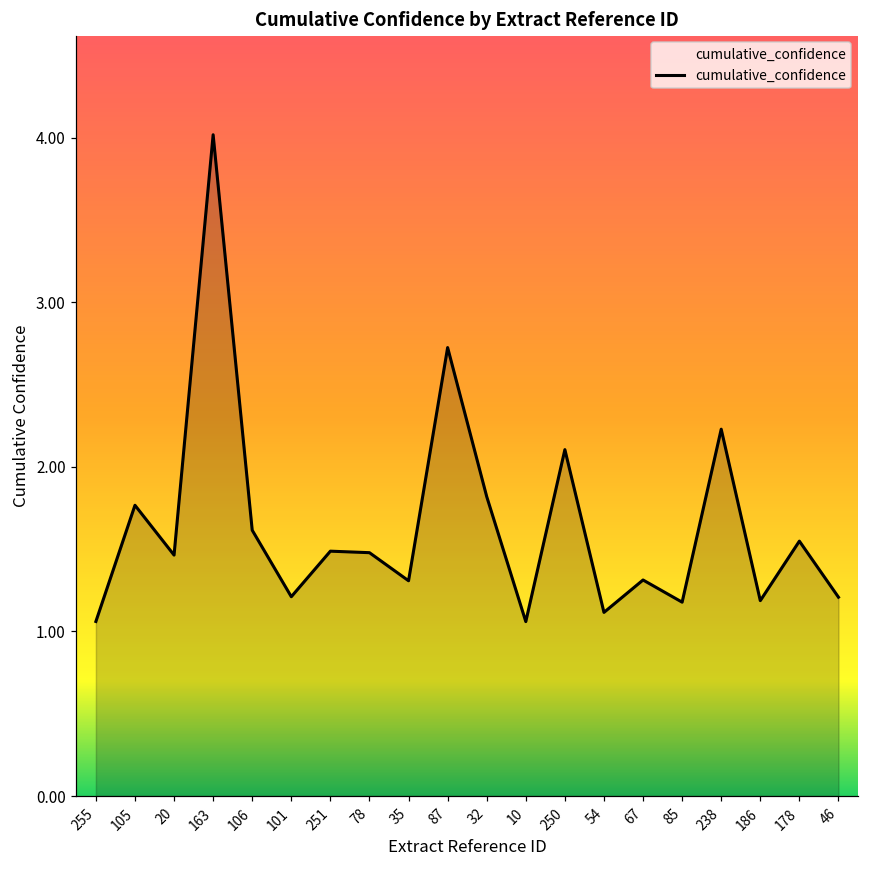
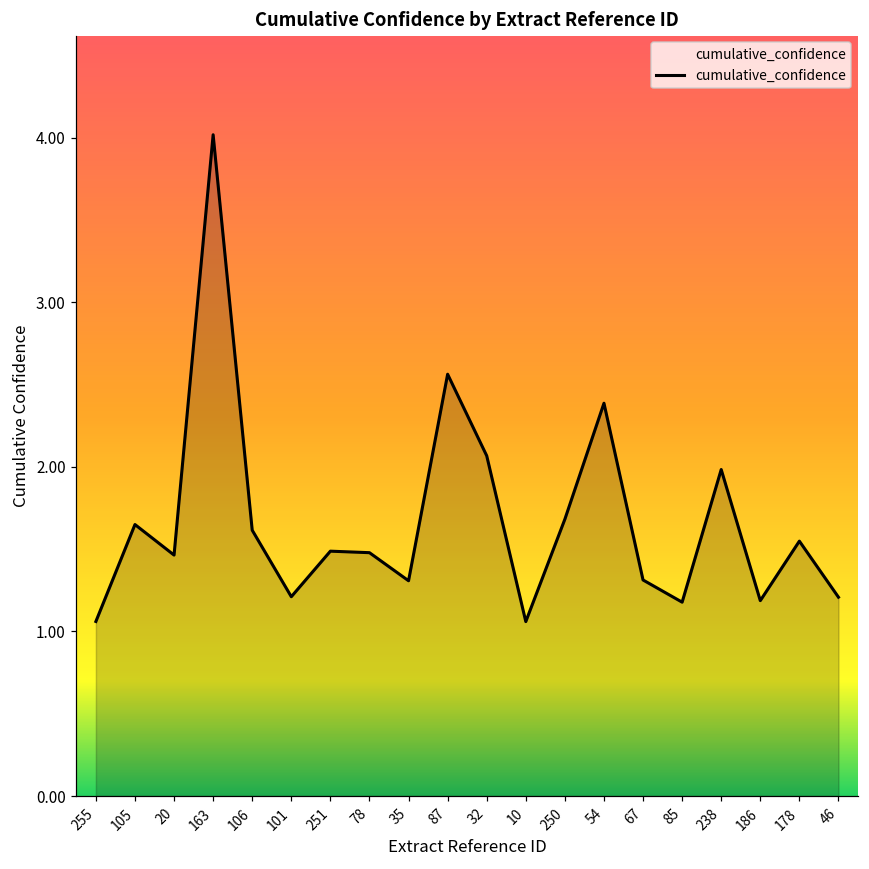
  {
    "255": 1.06,
-   "105": 1.77,
+   "105": 1.65,
    "20": 1.46,
    "163": 4.02,
    "106": 1.61,
    "101": 1.21,
    "251": 1.49,
    "78": 1.48,
    "35": 1.31,
-   "87": 2.72,
-   "32": 1.82,
+   "87": 2.56,
+   "32": 2.07,
    "10": 1.06,
-   "250": 2.10,
-   "54": 1.12,
+   "250": 1.68,
+   "54": 2.39,
    "67": 1.31,
    "85": 1.18,
-   "238": 2.23,
+   "238": 1.98,
    "186": 1.19,
    "178": 1.55,
    "46": 1.21
  }
